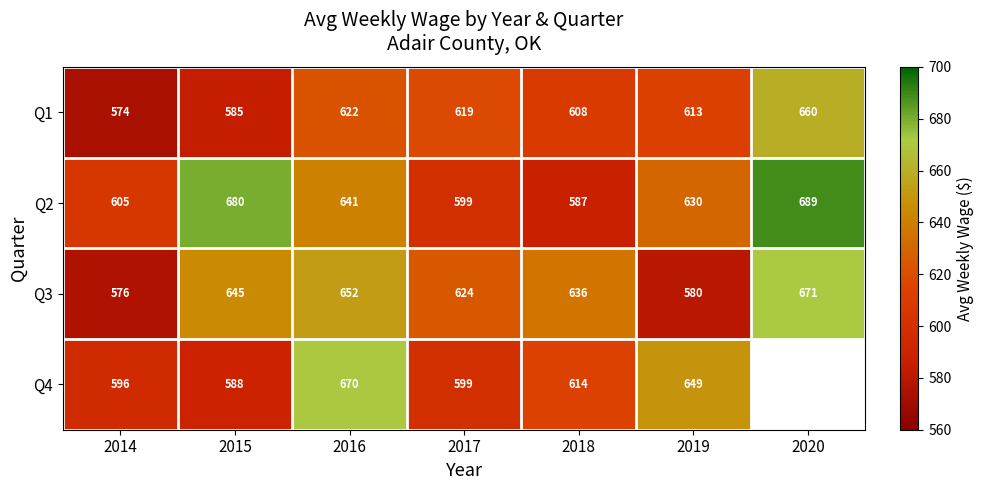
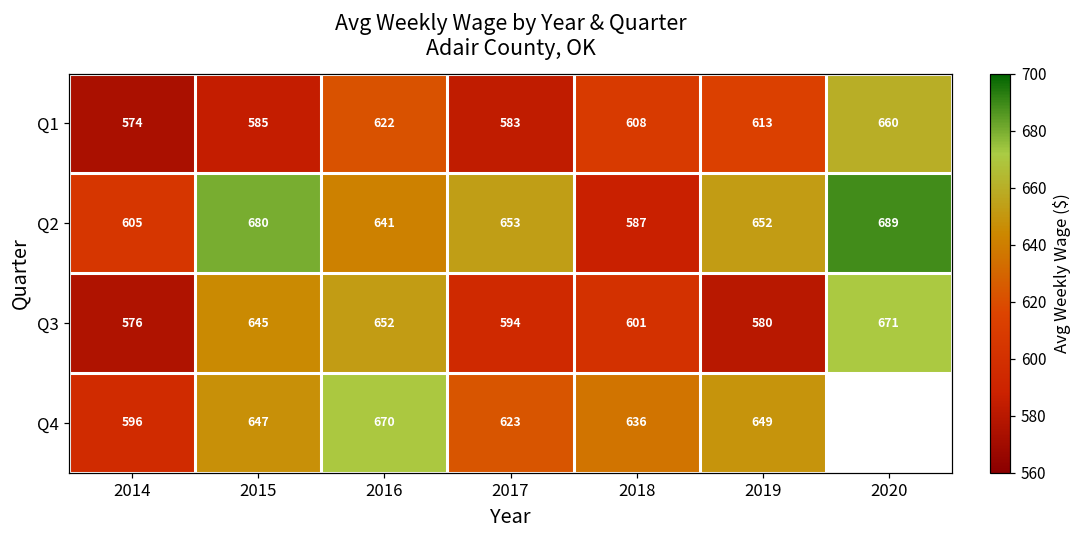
  {
    "Q1": {
      "2014": 574,
      "2015": 585,
      "2016": 622,
-     "2017": 619,
+     "2017": 583,
      "2018": 608,
      "2019": 613,
      "2020": 660
    },
    "Q2": {
      "2014": 605,
      "2015": 680,
      "2016": 641,
-     "2017": 599,
+     "2017": 653,
      "2018": 587,
-     "2019": 630,
+     "2019": 652,
      "2020": 689
    },
    "Q3": {
      "2014": 576,
      "2015": 645,
      "2016": 652,
-     "2017": 624,
-     "2018": 636,
+     "2017": 594,
+     "2018": 601,
      "2019": 580,
      "2020": 671
    },
    "Q4": {
      "2014": 596,
-     "2015": 588,
+     "2015": 647,
      "2016": 670,
-     "2017": 599,
-     "2018": 614,
+     "2017": 623,
+     "2018": 636,
      "2019": 649
    }
  }
